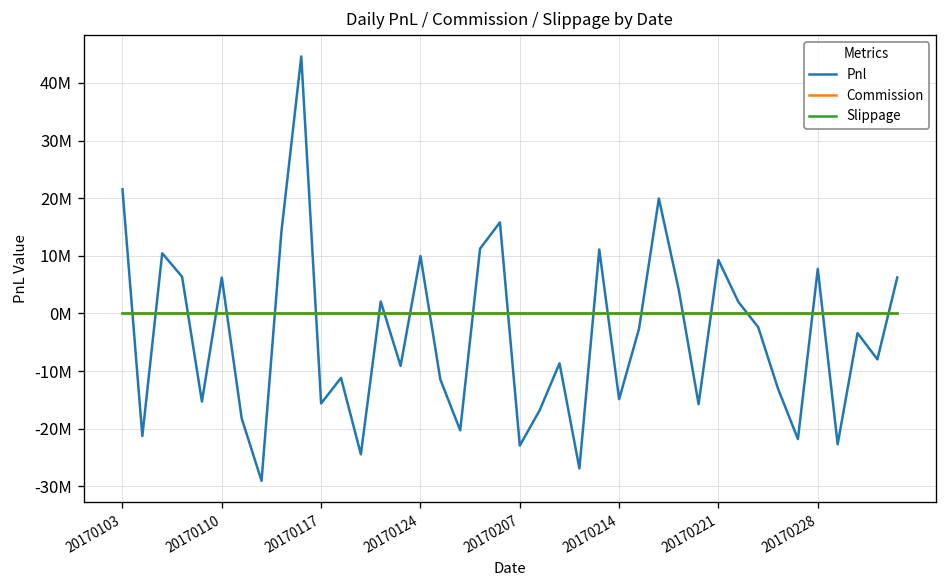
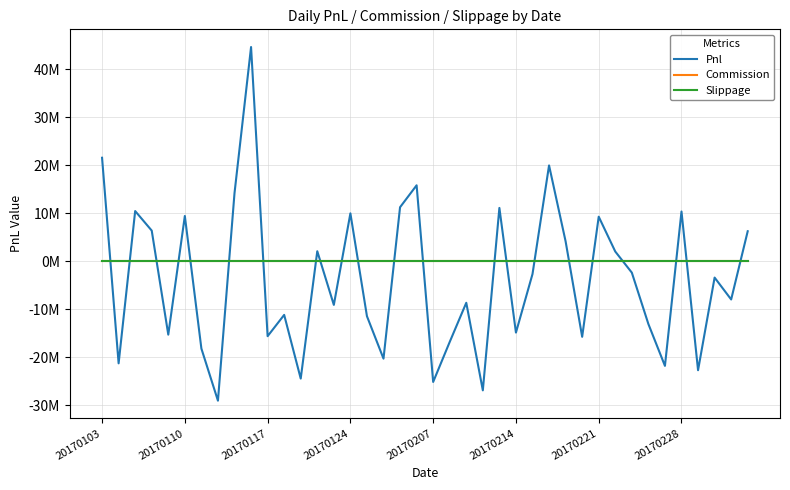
  {
    "Pnl": {
      "20170103": 22000000,
-     "20170110": 6000000,
+     "20170110": 9000000,
      "20170117": -16000000,
      "20170124": 10000000,
-     "20170207": -23000000,
+     "20170207": -25000000,
      "20170214": -15000000,
      "20170221": 9000000,
-     "20170228": 8000000
+     "20170228": 10000000
    },
    "Slippage": {
      "20170103": 0,
      "20170110": 0,
      "20170117": 0,
      "20170124": 0,
      "20170207": 0,
      "20170214": 0,
      "20170221": 0,
      "20170228": 0
    }
  }
